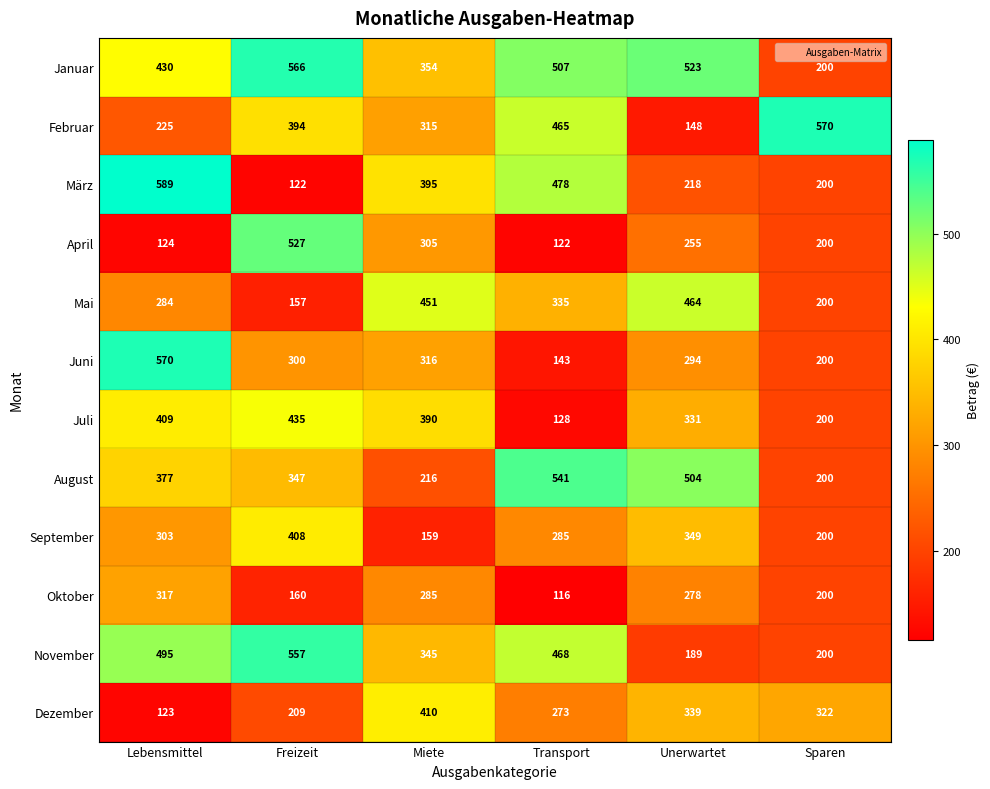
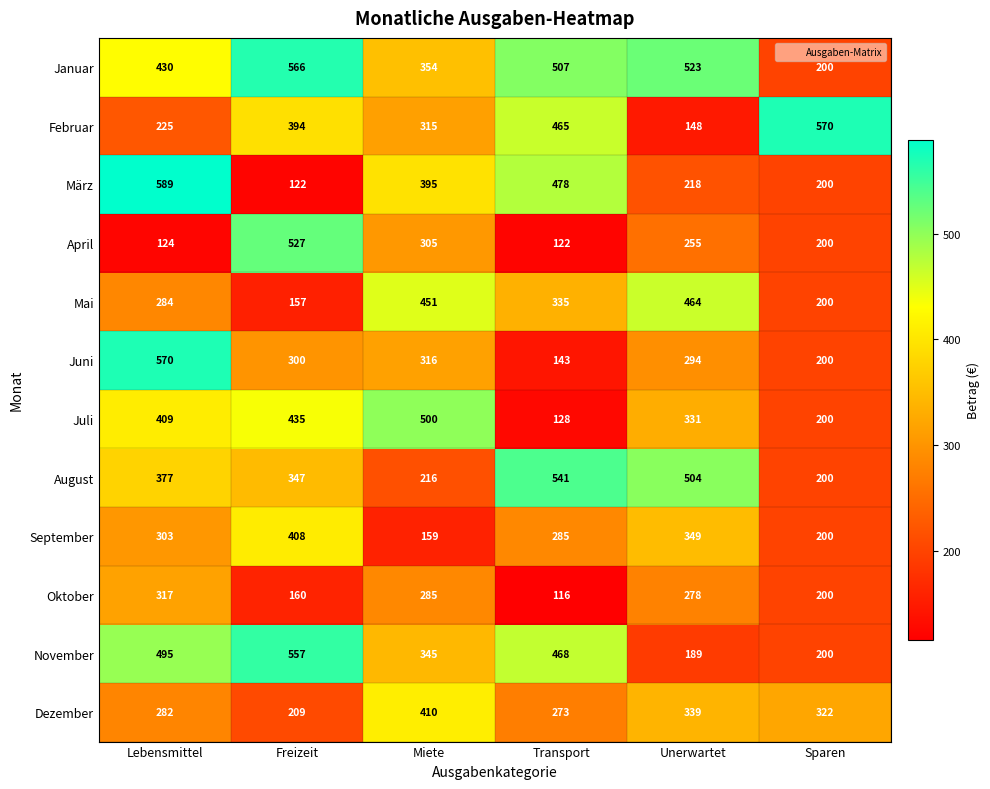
  {
    "Januar": {
      "Lebensmittel": 430,
      "Freizeit": 566,
      "Miete": 354,
      "Transport": 507,
      "Unerwartet": 523,
      "Sparen": 200
    },
    "Februar": {
      "Lebensmittel": 225,
      "Freizeit": 394,
      "Miete": 315,
      "Transport": 465,
      "Unerwartet": 148,
      "Sparen": 570
    },
    "März": {
      "Lebensmittel": 589,
      "Freizeit": 122,
      "Miete": 395,
      "Transport": 478,
      "Unerwartet": 218,
      "Sparen": 200
    },
    "April": {
      "Lebensmittel": 124,
      "Freizeit": 527,
      "Miete": 305,
      "Transport": 122,
      "Unerwartet": 255,
      "Sparen": 200
    },
    "Mai": {
      "Lebensmittel": 284,
      "Freizeit": 157,
      "Miete": 451,
      "Transport": 335,
      "Unerwartet": 464,
      "Sparen": 200
    },
    "Juni": {
      "Lebensmittel": 570,
      "Freizeit": 300,
      "Miete": 316,
      "Transport": 143,
      "Unerwartet": 294,
      "Sparen": 200
    },
    "Juli": {
      "Lebensmittel": 409,
      "Freizeit": 435,
-     "Miete": 390,
+     "Miete": 500,
      "Transport": 128,
      "Unerwartet": 331,
      "Sparen": 200
    },
    "August": {
      "Lebensmittel": 377,
      "Freizeit": 347,
      "Miete": 216,
      "Transport": 541,
      "Unerwartet": 504,
      "Sparen": 200
    },
    "September": {
      "Lebensmittel": 303,
      "Freizeit": 408,
      "Miete": 159,
      "Transport": 285,
      "Unerwartet": 349,
      "Sparen": 200
    },
    "Oktober": {
      "Lebensmittel": 317,
      "Freizeit": 160,
      "Miete": 285,
      "Transport": 116,
      "Unerwartet": 278,
      "Sparen": 200
    },
    "November": {
      "Lebensmittel": 495,
      "Freizeit": 557,
      "Miete": 345,
      "Transport": 468,
      "Unerwartet": 189,
      "Sparen": 200
    },
    "Dezember": {
-     "Lebensmittel": 123,
+     "Lebensmittel": 282,
      "Freizeit": 209,
      "Miete": 410,
      "Transport": 273,
      "Unerwartet": 339,
      "Sparen": 322
    }
  }
